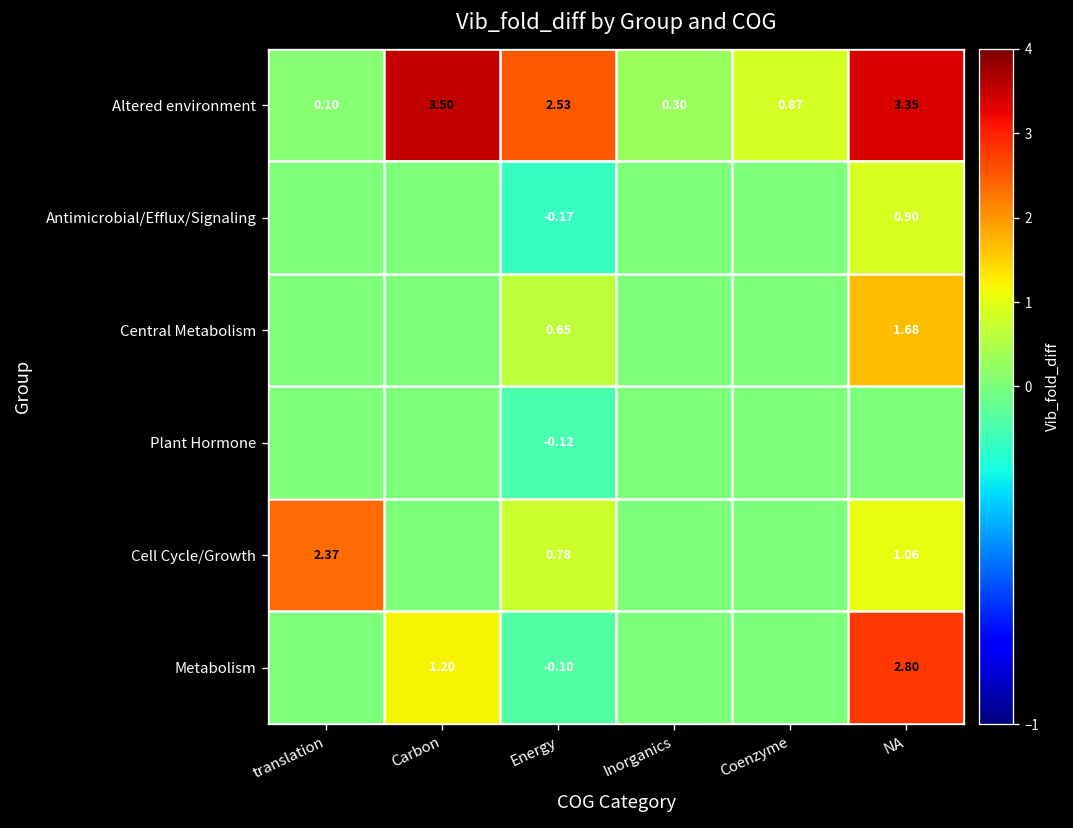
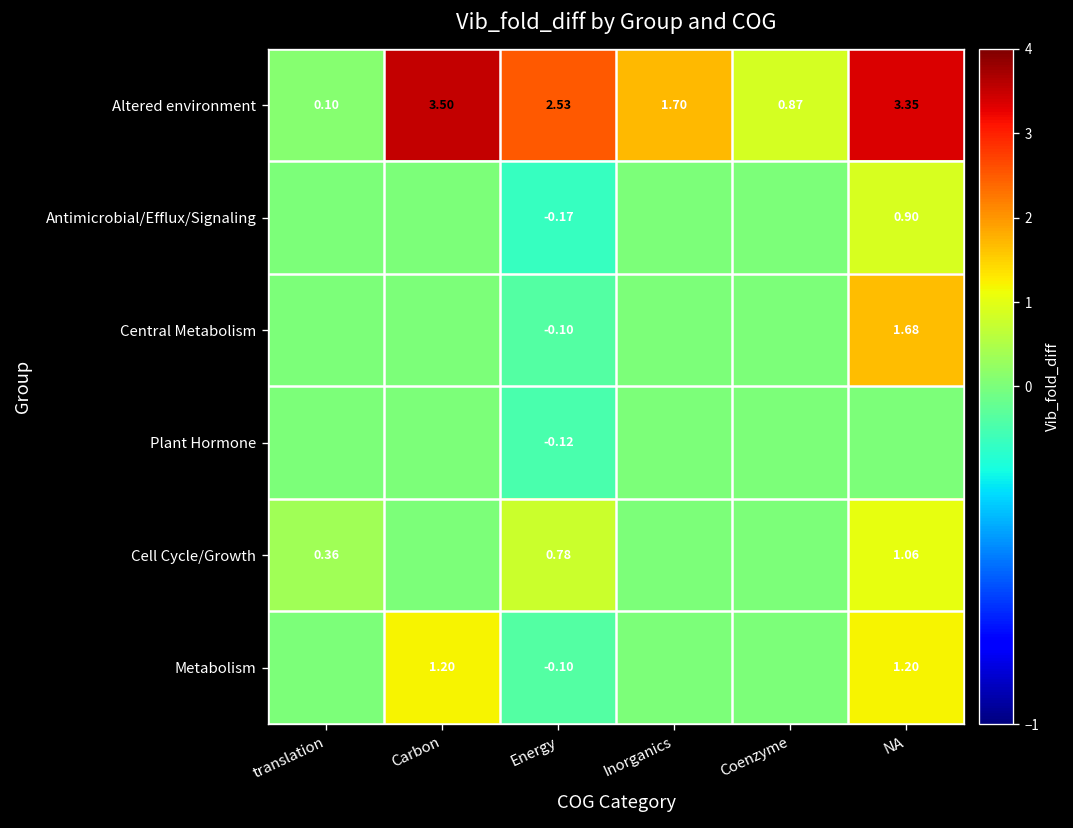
  {
    "Altered environment": {
      "translation": 0.10,
      "Carbon": 3.50,
      "Energy": 2.53,
-     "Inorganics": 0.30,
+     "Inorganics": 1.70,
      "Coenzyme": 0.87,
      "NA": 3.35
    },
    "Antimicrobial/Efflux/Signaling": {
      "Energy": -0.17,
      "NA": 0.90
    },
    "Central Metabolism": {
-     "Energy": 0.65,
+     "Energy": -0.10,
      "NA": 1.68
    },
    "Plant Hormone": {
      "Energy": -0.12
    },
    "Cell Cycle/Growth": {
-     "translation": 2.37,
+     "translation": 0.36,
      "Energy": 0.78,
      "NA": 1.06
    },
    "Metabolism": {
      "Carbon": 1.20,
      "Energy": -0.10,
-     "NA": 2.80
+     "NA": 1.20
    }
  }
